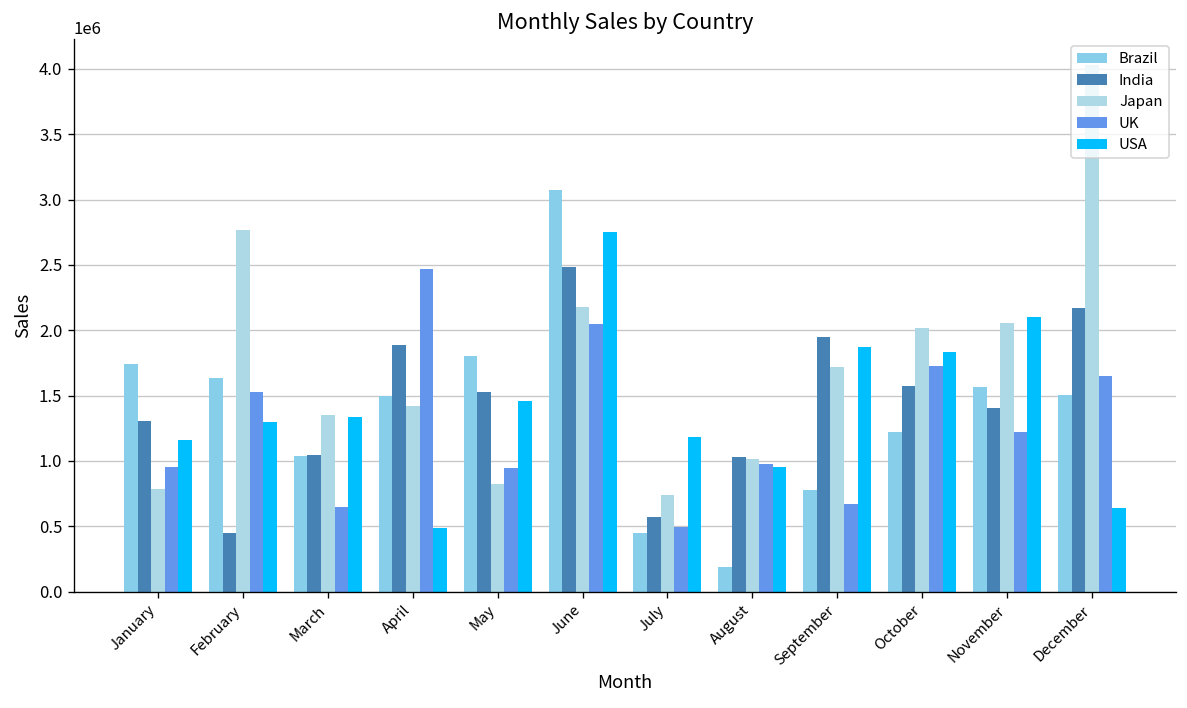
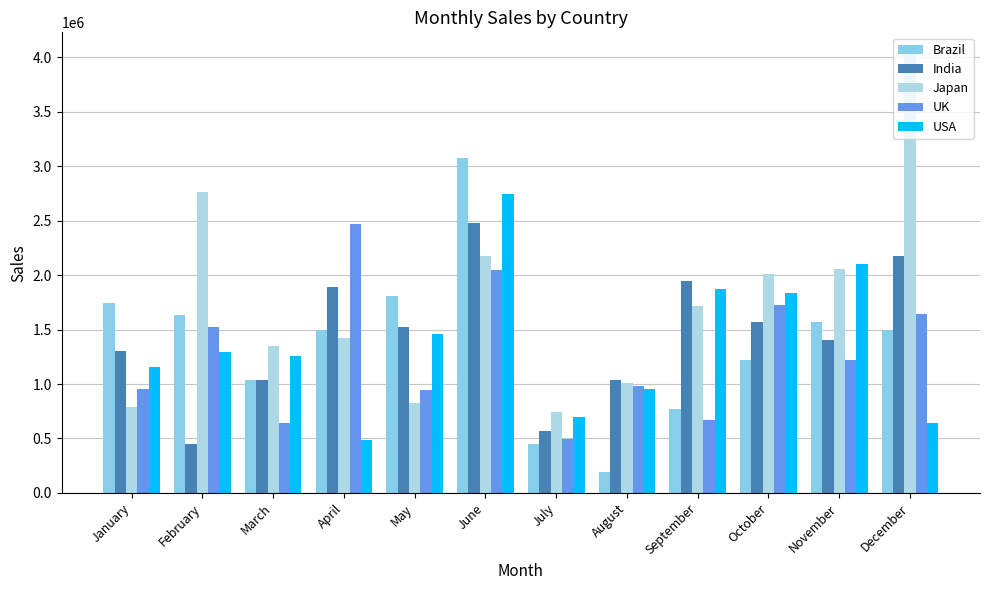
  {
    "India": {
      "January": 1300000,
      "February": 450000,
      "March": 1040000,
      "April": 1890000,
      "May": 1530000,
      "June": 2480000,
      "July": 570000,
      "August": 1030000,
      "September": 1950000,
      "October": 1570000,
      "November": 1400000,
      "December": 2170000
    },
    "UK": {
      "January": 950000,
      "February": 1530000,
      "March": 640000,
      "April": 2470000,
      "May": 950000,
      "June": 2050000,
      "July": 500000,
      "August": 980000,
      "September": 670000,
      "October": 1730000,
      "November": 1220000,
      "December": 1650000
    },
    "USA": {
      "January": 1160000,
      "February": 1300000,
-     "March": 1340000,
+     "March": 1260000,
      "April": 490000,
      "May": 1460000,
      "June": 2750000,
-     "July": 1180000,
+     "July": 700000,
      "August": 950000,
      "September": 1870000,
      "October": 1830000,
      "November": 2100000,
      "December": 640000
    }
  }
